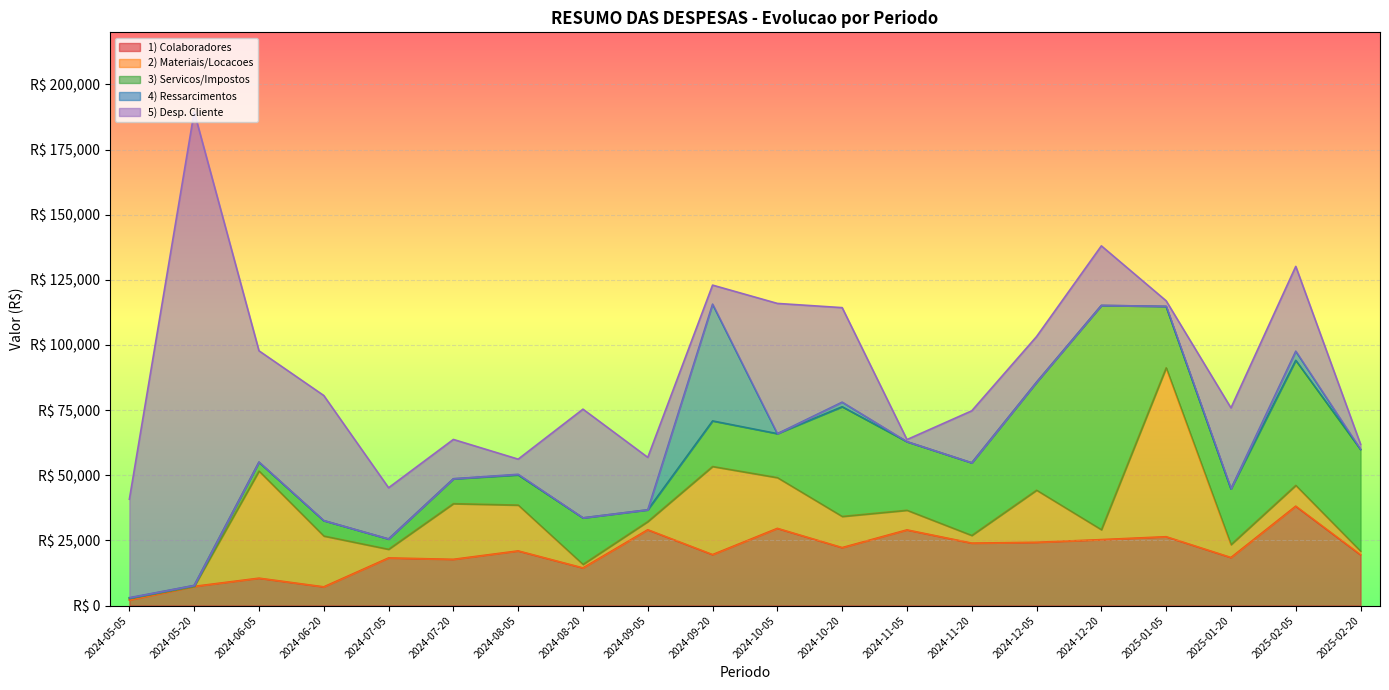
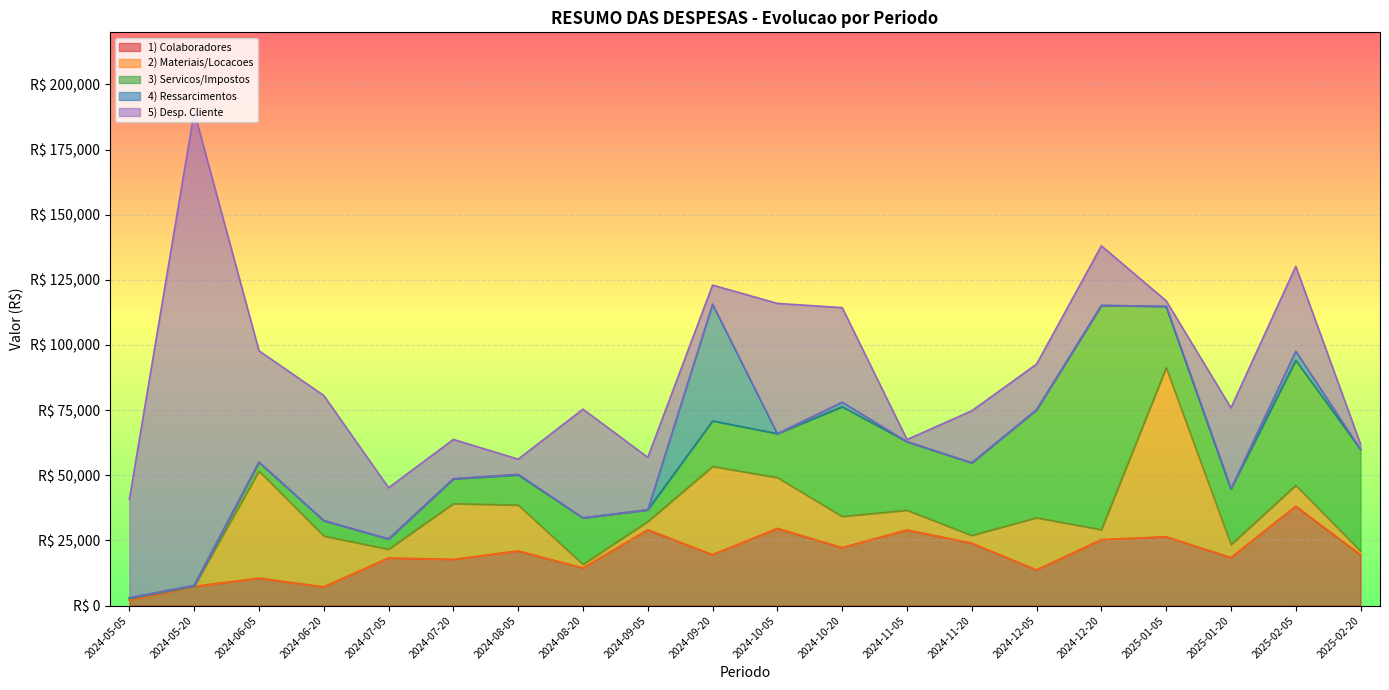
  {
    "1) Colaboradores": {
      "2024-06-05": "R$ 11,000",
      "2024-06-20": "R$ 7,000",
      "2024-07-05": "R$ 18,000",
      "2024-07-20": "R$ 18,000",
      "2024-08-05": "R$ 21,000",
      "2024-08-20": "R$ 14,000",
      "2024-09-05": "R$ 29,000",
      "2024-09-20": "R$ 20,000",
      "2024-10-05": "R$ 30,000",
      "2024-10-20": "R$ 22,000",
      "2024-11-05": "R$ 29,000",
      "2024-11-20": "R$ 24,000",
-     "2024-12-05": "R$ 24,000",
+     "2024-12-05": "R$ 14,000",
      "2024-12-20": "R$ 25,000",
      "2025-01-05": "R$ 26,000",
      "2025-01-20": "R$ 18,000",
      "2025-02-05": "R$ 38,000",
      "2025-02-20": "R$ 20,000"
    },
    "2) Materiais/Locacoes": {
      "2024-06-05": "R$ 41,000",
      "2024-06-20": "R$ 20,000",
      "2024-07-05": "R$ 3,000",
      "2024-07-20": "R$ 21,000",
      "2024-08-05": "R$ 18,000",
      "2024-08-20": "R$ 1,000",
      "2024-09-05": "R$ 3,000",
      "2024-09-20": "R$ 34,000",
      "2024-10-05": "R$ 19,000",
      "2024-10-20": "R$ 12,000",
      "2024-11-05": "R$ 8,000",
      "2024-11-20": "R$ 3,000",
      "2024-12-05": "R$ 20,000",
      "2024-12-20": "R$ 4,000",
      "2025-01-05": "R$ 65,000",
      "2025-01-20": "R$ 5,000",
      "2025-02-05": "R$ 8,000",
      "2025-02-20": "R$ 1,000"
    },
    "3) Servicos/Impostos": {
      "2024-09-20": "R$ 17,000",
      "2024-10-20": "R$ 42,000",
      "2025-02-05": "R$ 48,000"
    },
    "4) Ressarcimentos": {
      "2024-09-20": "R$ 45,000",
      "2024-10-20": "R$ 2,000",
      "2025-02-05": "R$ 4,000"
    },
    "5) Desp. Cliente": {
      "2024-05-05": "R$ 38,000",
      "2024-06-05": "R$ 43,000",
      "2024-06-20": "R$ 48,000",
      "2024-07-05": "R$ 20,000",
      "2024-07-20": "R$ 15,000",
      "2024-08-05": "R$ 6,000",
      "2024-08-20": "R$ 42,000",
      "2024-09-05": "R$ 20,000",
      "2024-09-20": "R$ 7,000",
      "2024-10-05": "R$ 50,000",
      "2024-10-20": "R$ 36,000",
      "2024-11-20": "R$ 20,000",
      "2024-12-05": "R$ 18,000",
      "2024-12-20": "R$ 23,000",
      "2025-01-05": "R$ 2,000",
      "2025-01-20": "R$ 31,000",
      "2025-02-05": "R$ 33,000",
      "2025-02-20": "R$ 2,000"
    }
  }
